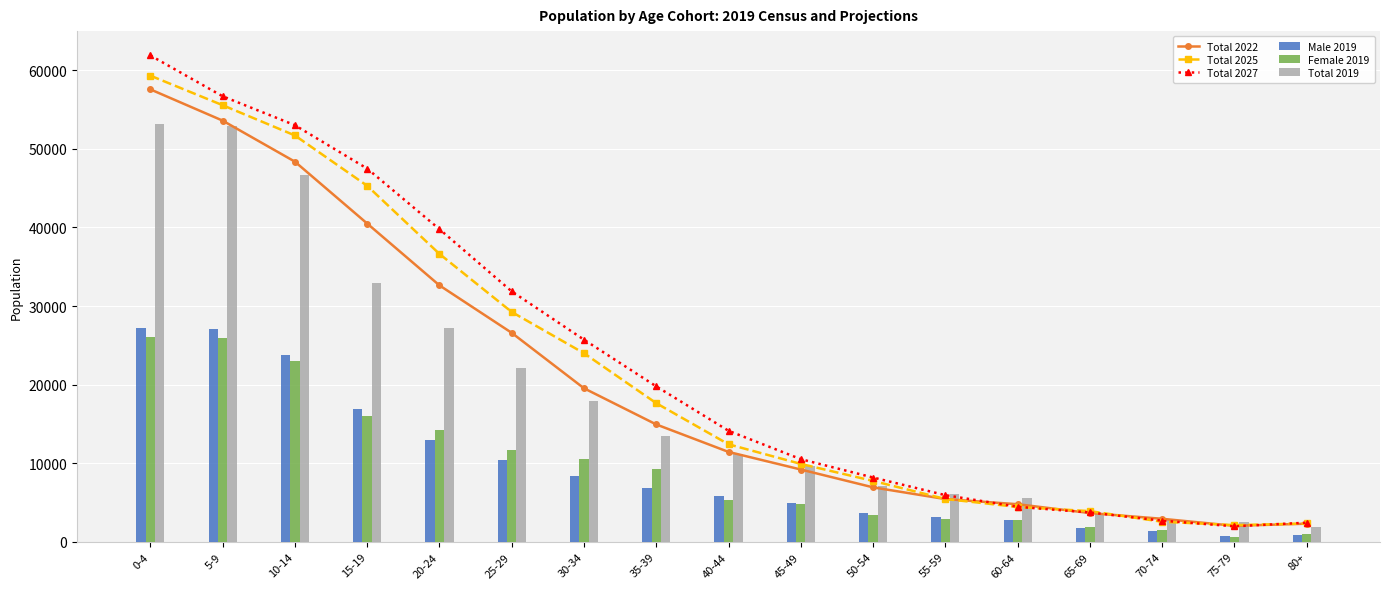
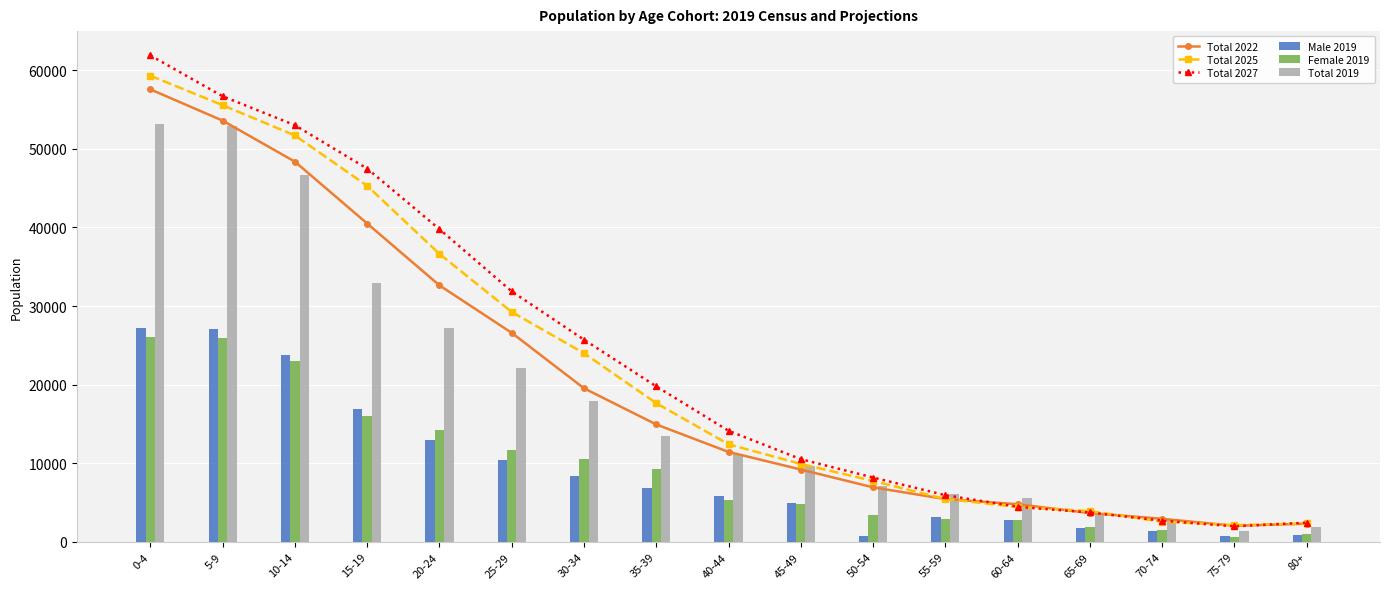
  {
    "Male 2019": {
      "0-4": 27000,
      "5-9": 27000,
      "10-14": 24000,
      "15-19": 17000,
      "20-24": 13000,
      "25-29": 10000,
      "30-34": 8000,
      "35-39": 7000,
      "40-44": 6000,
      "45-49": 5000,
-     "50-54": 4000,
+     "50-54": 1000,
      "55-59": 3000,
      "60-64": 3000,
      "65-69": 2000,
      "70-74": 1000,
      "75-79": 1000,
      "80+": 1000
    },
    "Total 2022": {
      "0-4": 58000,
      "5-9": 54000,
      "10-14": 48000,
      "15-19": 41000,
      "20-24": 33000,
      "25-29": 27000,
      "30-34": 20000,
      "35-39": 15000,
      "40-44": 11000,
      "45-49": 9000,
      "50-54": 7000,
      "60-64": 5000
    },
    "Total 2025": {
      "0-4": 59000,
      "5-9": 56000,
      "10-14": 52000,
      "15-19": 45000,
      "20-24": 37000,
      "25-29": 29000,
      "30-34": 24000,
      "35-39": 18000,
      "40-44": 12000,
      "45-49": 10000,
      "50-54": 8000
    },
    "Female 2019": {
      "0-4": 26000,
      "5-9": 26000,
      "10-14": 23000,
      "15-19": 16000,
      "20-24": 14000,
      "25-29": 12000,
      "30-34": 11000,
      "35-39": 9000,
      "40-44": 5000,
      "45-49": 5000,
      "50-54": 3000,
      "55-59": 3000,
      "60-64": 3000,
      "65-69": 2000,
      "70-74": 2000,
      "75-79": 1000,
      "80+": 1000
    },
    "Total 2027": {
      "0-4": 62000,
      "5-9": 57000,
      "10-14": 53000,
      "15-19": 47000,
      "20-24": 40000,
      "25-29": 32000,
      "30-34": 26000,
      "35-39": 20000,
      "40-44": 14000,
      "45-49": 11000,
      "50-54": 8000,
      "55-59": 6000
    },
    "Total 2019": {
      "0-4": 53000,
      "5-9": 53000,
      "10-14": 47000,
      "15-19": 33000,
      "20-24": 27000,
      "25-29": 22000,
      "30-34": 18000,
      "35-39": 14000,
      "40-44": 11000,
      "45-49": 10000,
      "50-54": 7000,
      "55-59": 6000,
      "60-64": 6000,
      "65-69": 4000,
      "70-74": 3000,
-     "75-79": 3000,
+     "75-79": 1000,
      "80+": 2000
    }
  }
